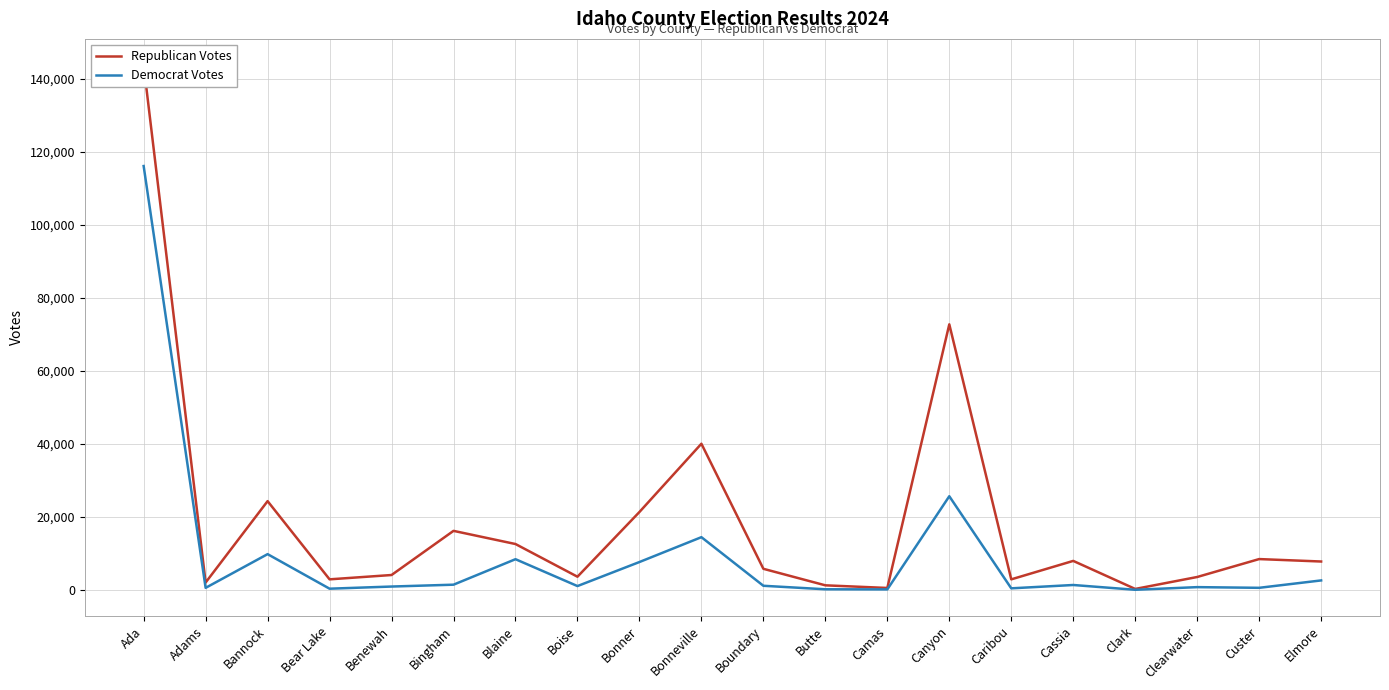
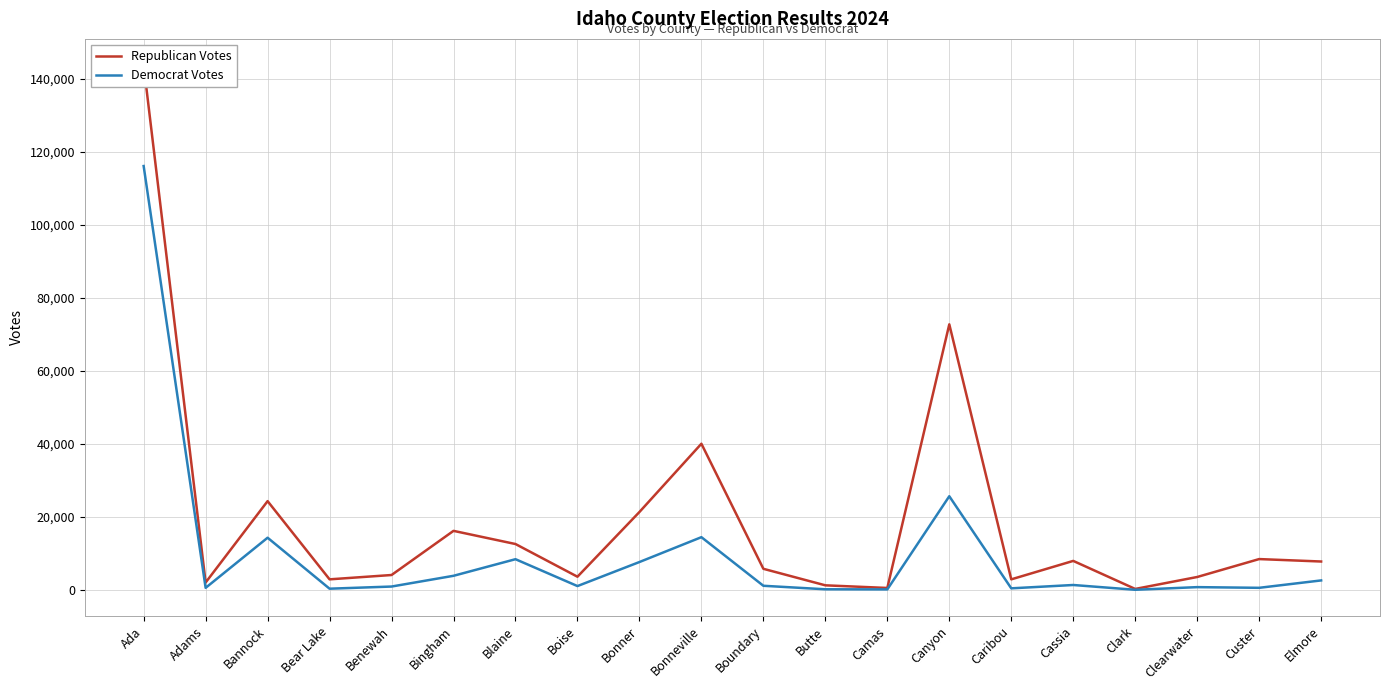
  {
    "Republican Votes": {
      "Adams": "2,000",
      "Bannock": "24,000",
      "Bear Lake": "3,000",
      "Benewah": "4,000",
      "Bingham": "16,000",
      "Blaine": "13,000",
      "Boise": "4,000",
      "Bonner": "21,000",
      "Bonneville": "40,000",
      "Boundary": "6,000",
      "Butte": "1,000",
      "Canyon": "73,000",
      "Caribou": "3,000",
      "Cassia": "8,000",
      "Clearwater": "4,000",
      "Custer": "8,000",
      "Elmore": "8,000"
    },
    "Democrat Votes": {
      "Ada": "116,000",
      "Adams": "1,000",
-     "Bannock": "10,000",
+     "Bannock": "14,000",
      "Bear Lake": "0",
      "Benewah": "1,000",
-     "Bingham": "1,000",
+     "Bingham": "4,000",
      "Blaine": "8,000",
      "Boise": "1,000",
      "Bonner": "8,000",
      "Bonneville": "14,000",
      "Boundary": "1,000",
      "Butte": "0",
      "Canyon": "26,000",
      "Caribou": "0",
      "Cassia": "1,000",
      "Clearwater": "1,000",
      "Custer": "1,000",
      "Elmore": "3,000"
    }
  }
